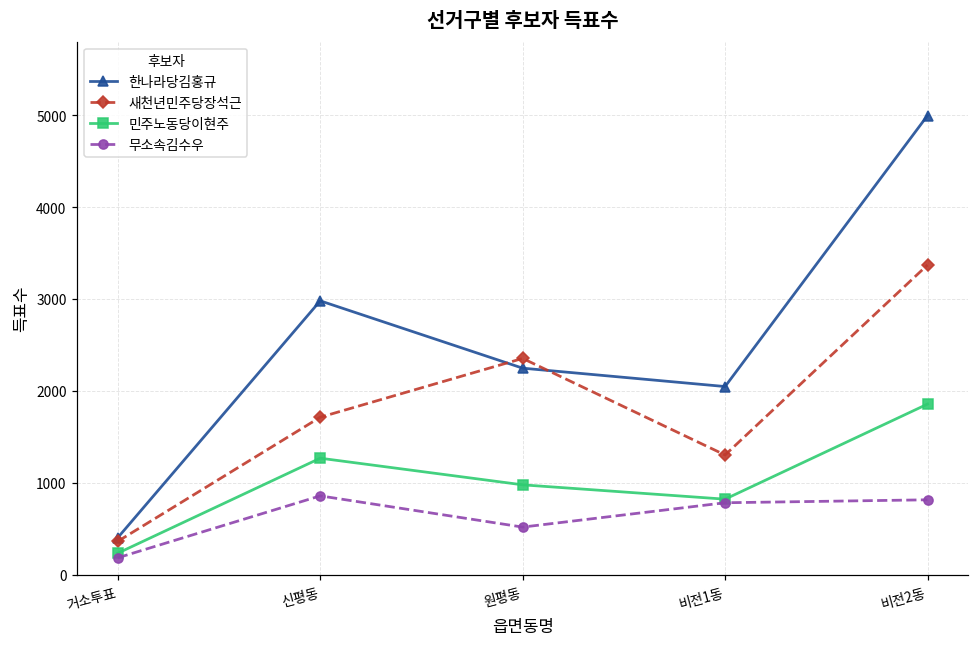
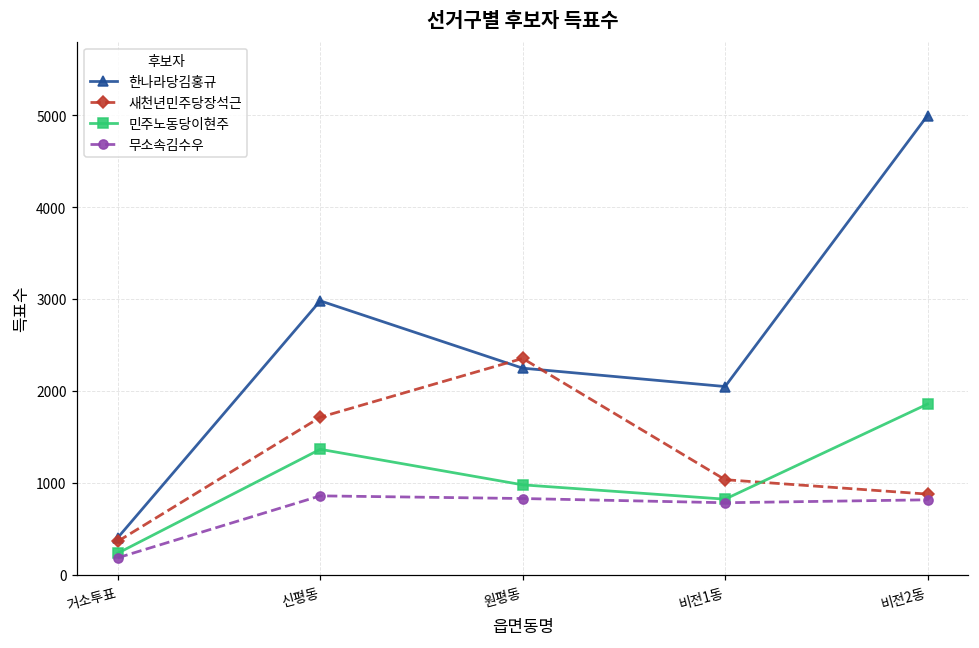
  {
    "한나라당김홍규": {
      "거소투표": 400,
      "신평동": 3000,
      "원평동": 2200,
      "비전1동": 2000,
      "비전2동": 5000
    },
    "새천년민주당장석근": {
      "거소투표": 400,
      "신평동": 1700,
      "원평동": 2400,
-     "비전1동": 1300,
-     "비전2동": 3400
+     "비전1동": 1000,
+     "비전2동": 900
    },
    "민주노동당이현주": {
      "거소투표": 200,
-     "신평동": 1300,
+     "신평동": 1400,
      "원평동": 1000,
      "비전1동": 800,
      "비전2동": 1900
    },
    "무소속김수우": {
      "거소투표": 200,
      "신평동": 900,
-     "원평동": 500,
+     "원평동": 800,
      "비전1동": 800,
      "비전2동": 800
    }
  }
